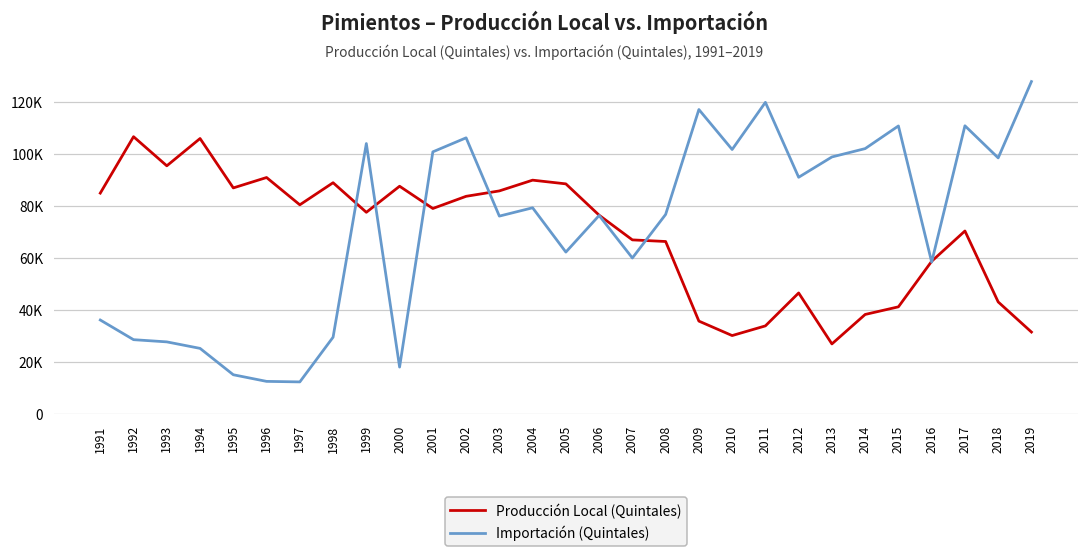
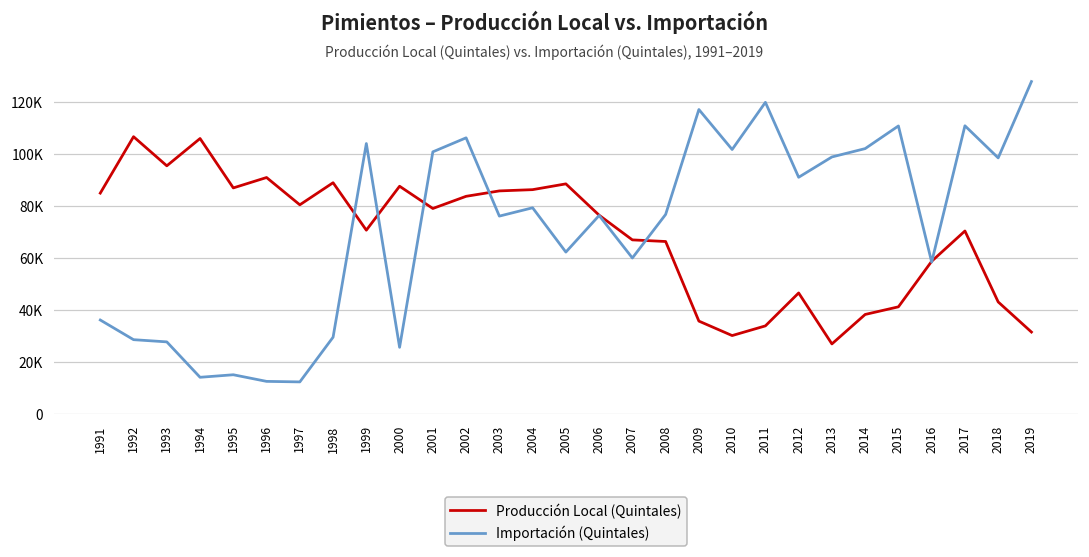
  {
    "Producción Local (Quintales)": {
      "1991": 85000,
      "1992": 107000,
      "1993": 96000,
      "1994": 106000,
      "1995": 87000,
      "1996": 91000,
      "1997": 81000,
      "1998": 89000,
-     "1999": 78000,
+     "1999": 71000,
      "2000": 88000,
      "2001": 79000,
      "2002": 84000,
      "2003": 86000,
-     "2004": 90000,
+     "2004": 86000,
      "2005": 89000,
      "2007": 67000,
      "2008": 66000,
      "2009": 36000,
      "2010": 30000,
      "2011": 34000,
      "2012": 47000,
      "2013": 27000,
      "2014": 38000,
      "2015": 41000,
      "2017": 70000,
      "2018": 43000,
      "2019": 32000
    },
    "Importación (Quintales)": {
      "1991": 36000,
      "1992": 29000,
      "1993": 28000,
-     "1994": 25000,
+     "1994": 14000,
      "1995": 15000,
      "1996": 13000,
      "1997": 12000,
      "1998": 30000,
      "1999": 104000,
-     "2000": 18000,
+     "2000": 26000,
      "2001": 101000,
      "2002": 106000,
      "2003": 76000,
      "2004": 79000,
      "2005": 62000,
      "2007": 60000,
      "2008": 77000,
      "2009": 117000,
      "2010": 102000,
      "2011": 120000,
      "2012": 91000,
      "2013": 99000,
      "2014": 102000,
      "2015": 111000,
      "2017": 111000,
      "2018": 99000,
      "2019": 128000
    }
  }
